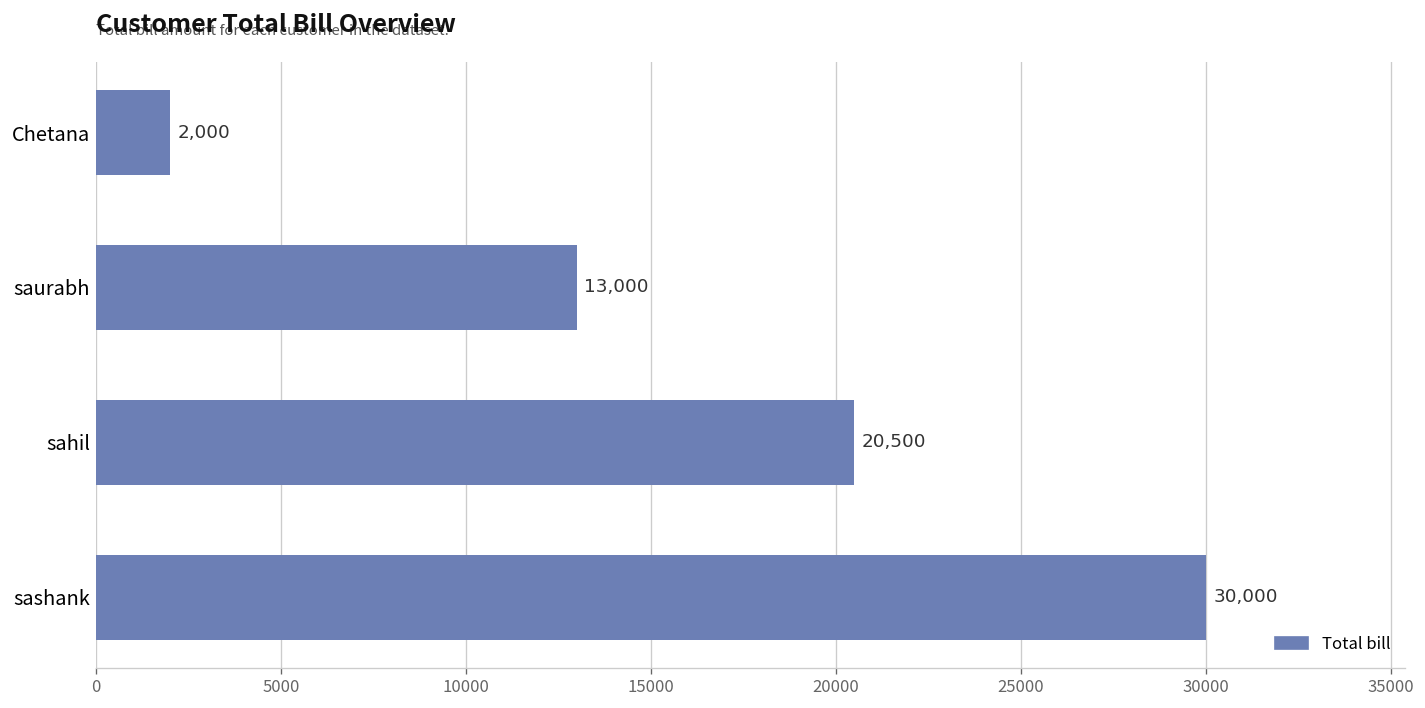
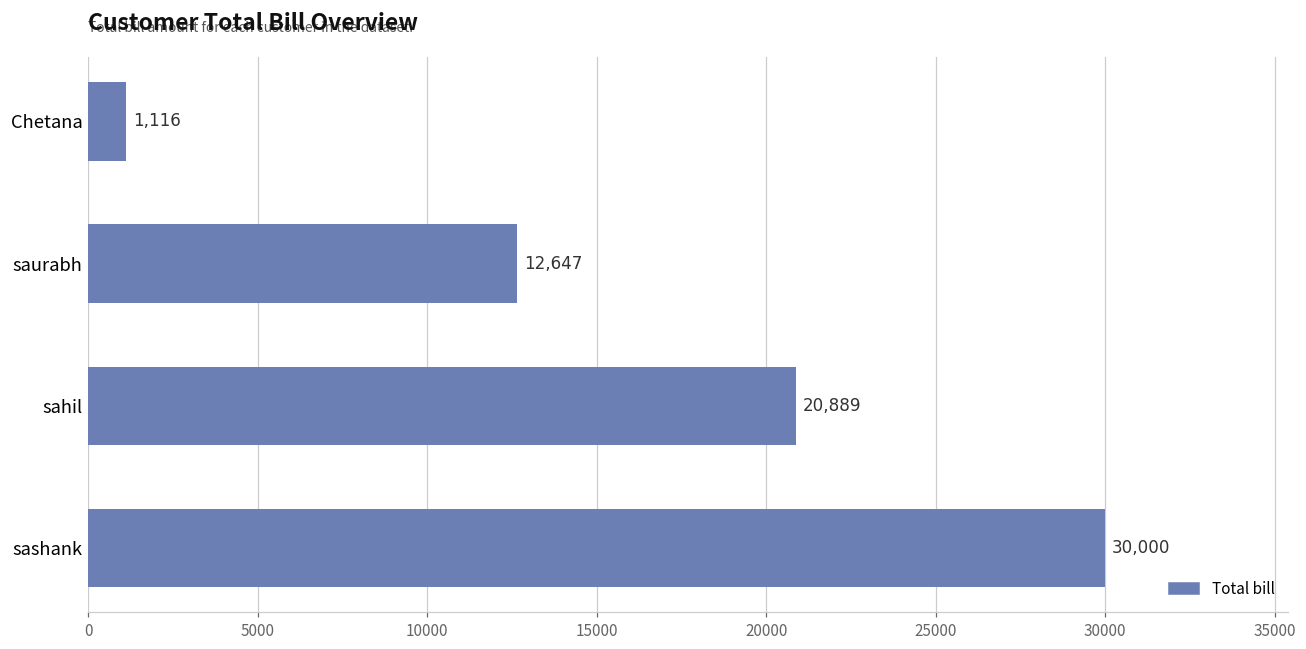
  {
-   "Chetana": "2,000",
-   "saurabh": "13,000",
-   "sahil": "20,500",
+   "Chetana": "1,116",
+   "saurabh": "12,647",
+   "sahil": "20,889",
    "sashank": "30,000"
  }
